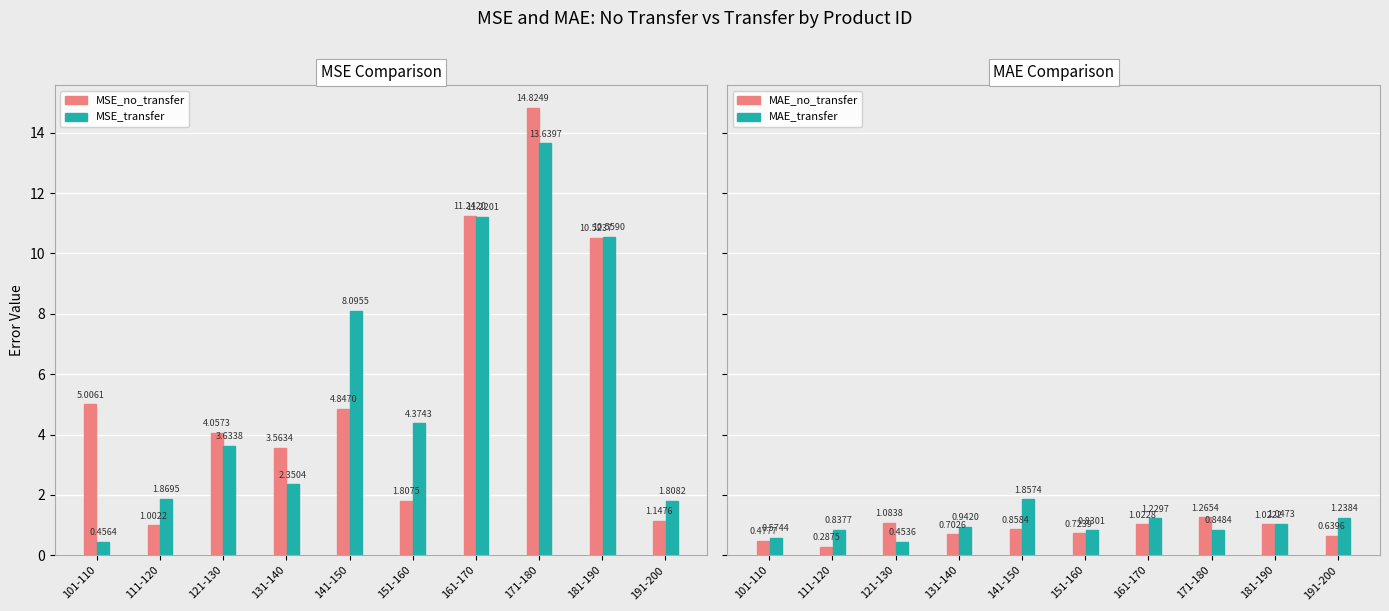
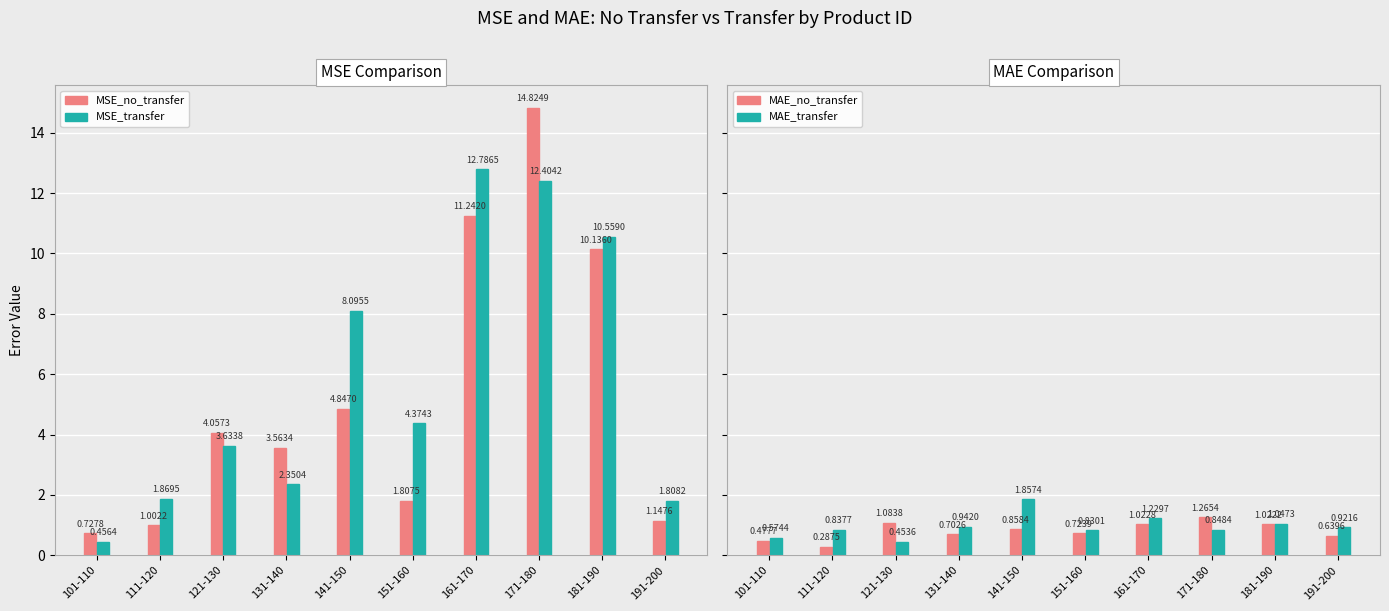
  {
    "MSE Comparison": {
      "MSE_no_transfer": {
-       "101-110": 5.0061,
+       "101-110": 0.7278,
        "111-120": 1.0022,
        "121-130": 4.0573,
        "131-140": 3.5634,
        "141-150": 4.8470,
        "151-160": 1.8075,
        "171-180": 14.8249,
-       "181-190": 10.5237,
+       "181-190": 10.1360,
        "191-200": 1.1476
      },
      "MSE_transfer": {
        "101-110": 0.4564,
        "111-120": 1.8695,
        "121-130": 3.6338,
        "131-140": 2.3504,
        "141-150": 8.0955,
        "151-160": 4.3743,
-       "161-170": 11.2201,
-       "171-180": 13.6397,
+       "161-170": 12.7865,
+       "171-180": 12.4042,
        "191-200": 1.8082
      }
    },
    "MAE Comparison": {
      "MAE_no_transfer": {
        "111-120": 0.2875,
        "121-130": 1.0838,
        "131-140": 0.7026,
        "141-150": 0.8584,
        "171-180": 1.2654,
        "191-200": 0.6396
      },
      "MAE_transfer": {
        "111-120": 0.8377,
        "121-130": 0.4536,
        "131-140": 0.9420,
        "141-150": 1.8574,
        "171-180": 0.8484,
-       "191-200": 1.2384
+       "191-200": 0.9216
      }
    }
  }
